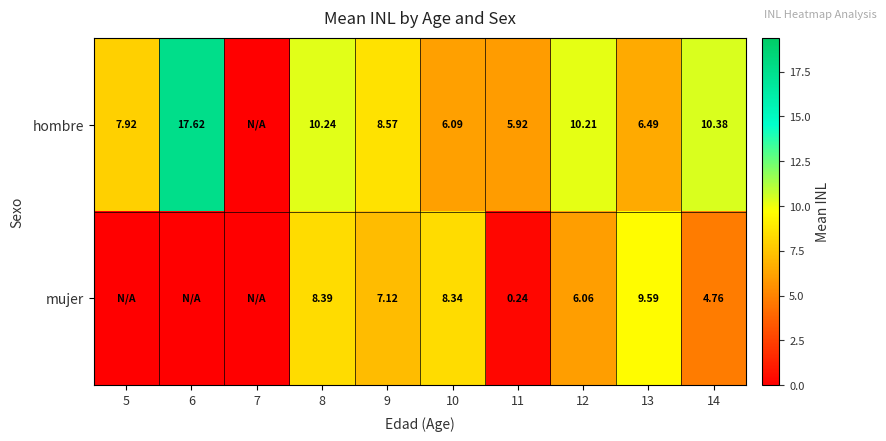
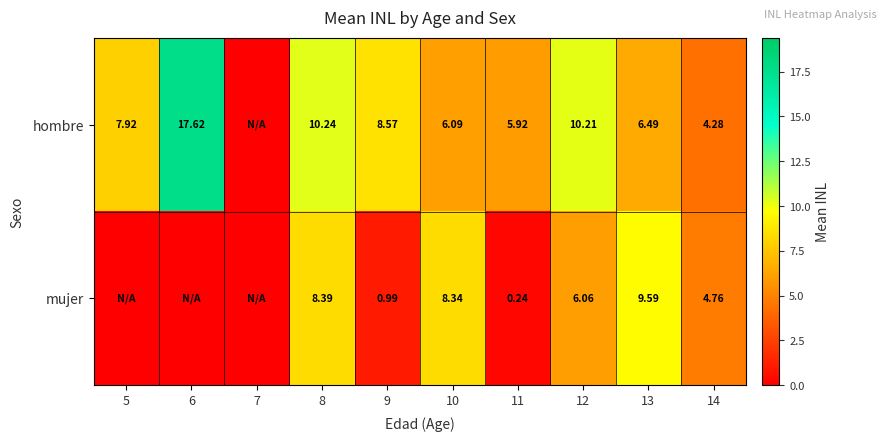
  {
    "hombre": {
      "5": 7.92,
      "6": 17.62,
      "8": 10.24,
      "9": 8.57,
      "10": 6.09,
      "11": 5.92,
      "12": 10.21,
      "13": 6.49,
-     "14": 10.38
+     "14": 4.28
    },
    "mujer": {
      "8": 8.39,
-     "9": 7.12,
+     "9": 0.99,
      "10": 8.34,
      "11": 0.24,
      "12": 6.06,
      "13": 9.59,
      "14": 4.76
    }
  }
